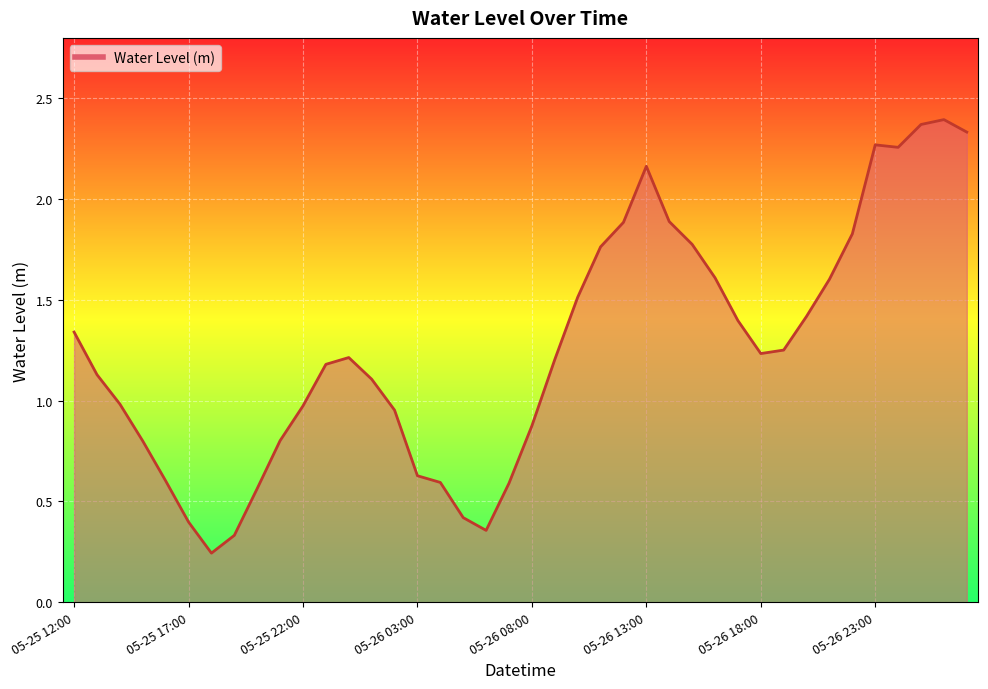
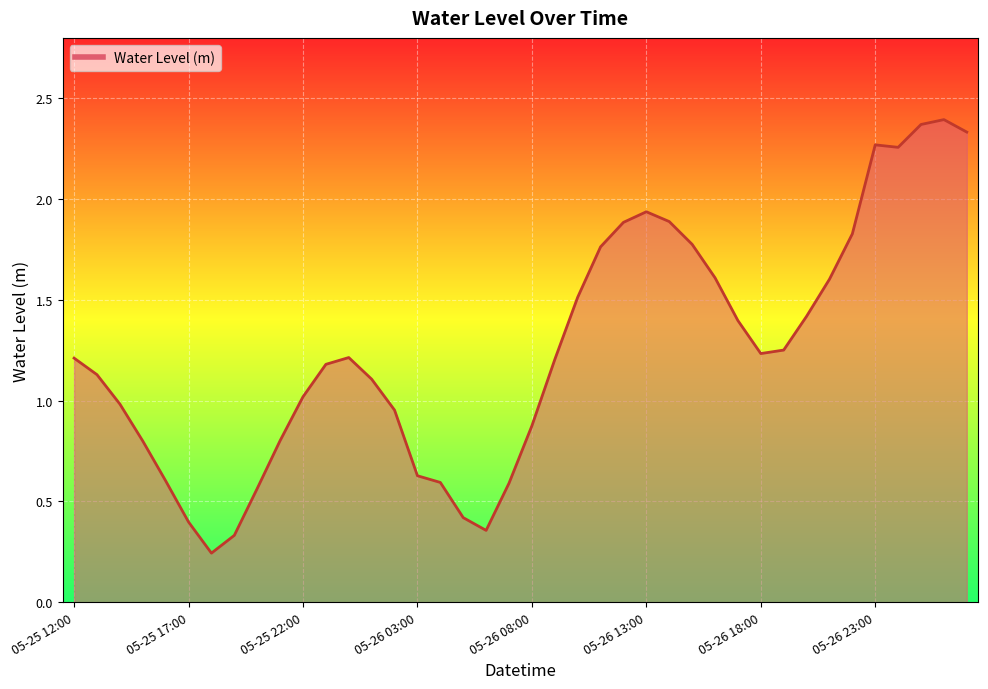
  {
-   "05-25 12:00": 1.34,
+   "05-25 12:00": 1.21,
    "05-25 17:00": 0.40,
-   "05-25 22:00": 0.97,
+   "05-25 22:00": 1.02,
    "05-26 03:00": 0.63,
    "05-26 08:00": 0.88,
-   "05-26 13:00": 2.16,
+   "05-26 13:00": 1.94,
    "05-26 18:00": 1.23,
    "05-26 23:00": 2.27
  }
